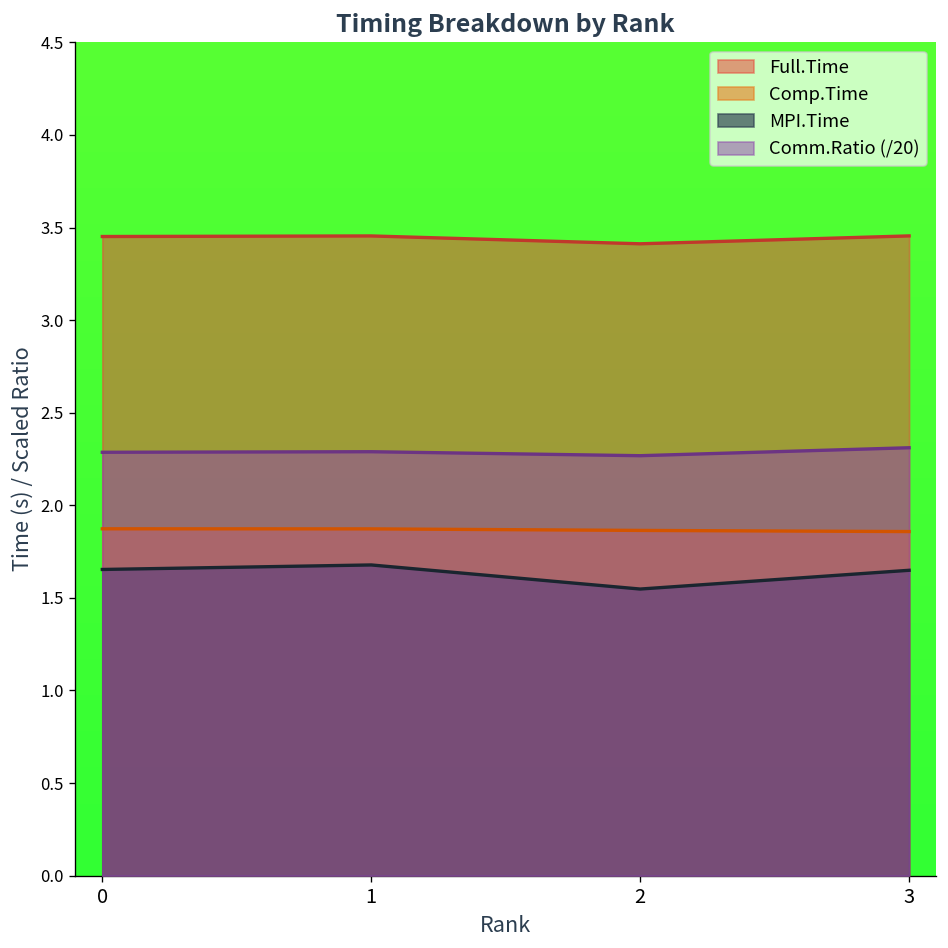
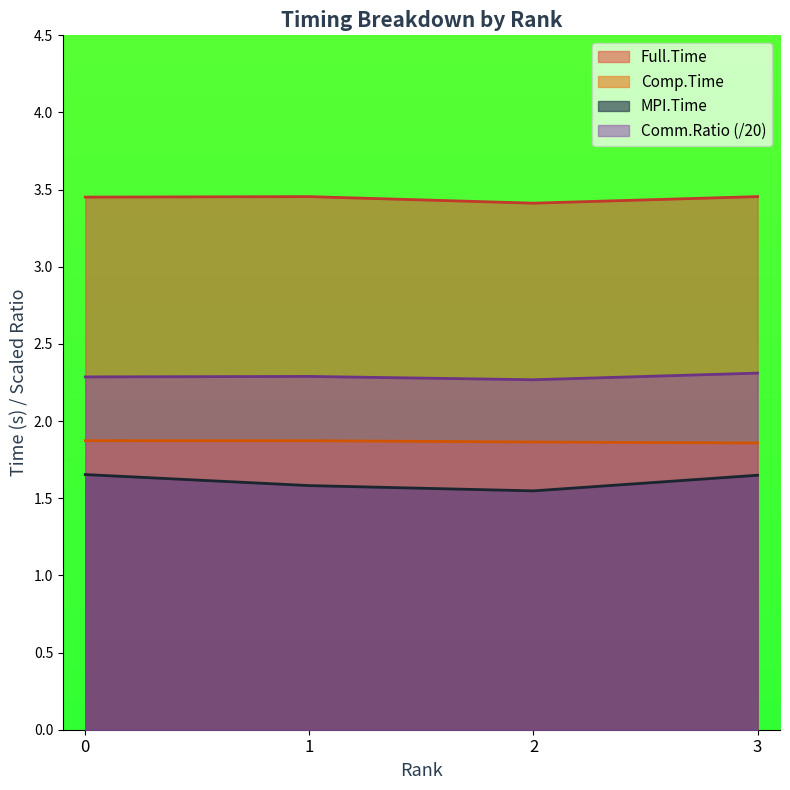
  {
    "MPI.Time": {
      "0": 1.65,
-     "1": 1.68,
+     "1": 1.58,
      "2": 1.55,
      "3": 1.65
    },
    "Comm.Ratio (/20)": {
      "0": 2.29,
      "1": 2.29,
      "2": 2.27,
      "3": 2.31
    }
  }
